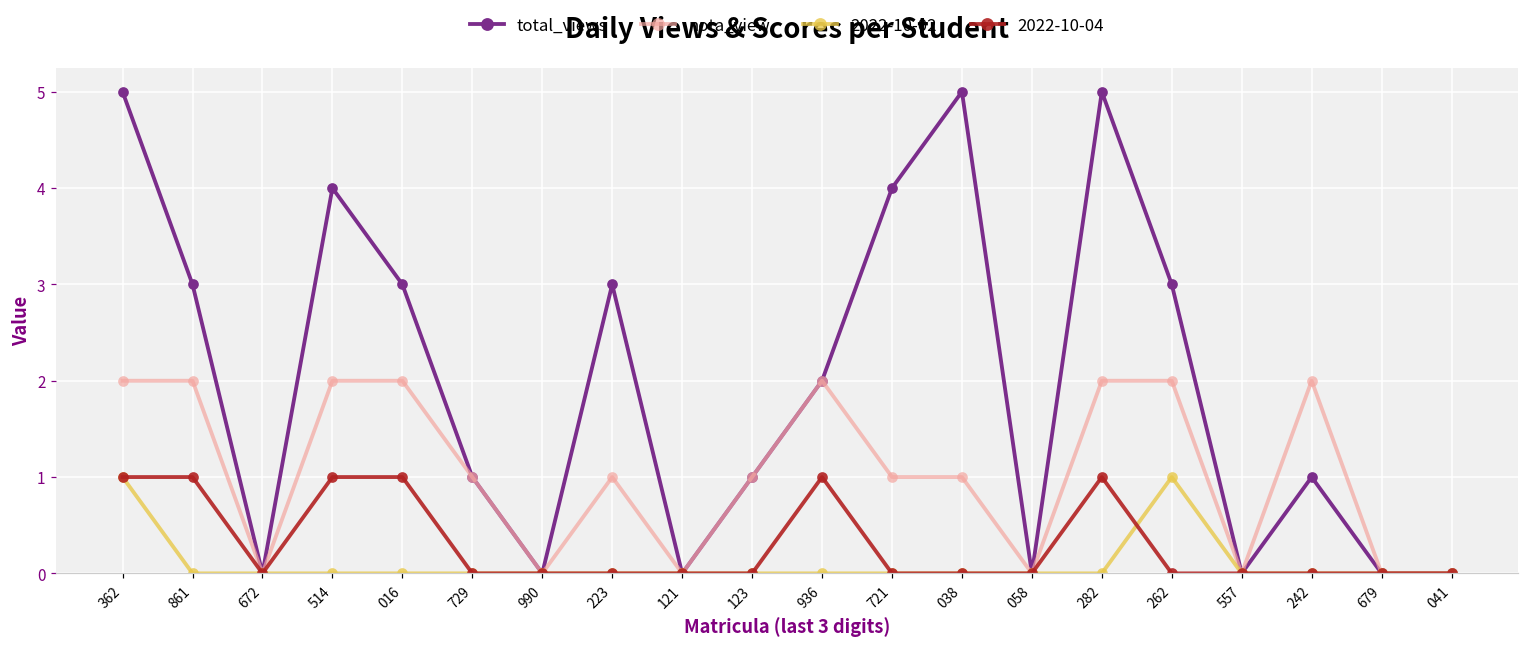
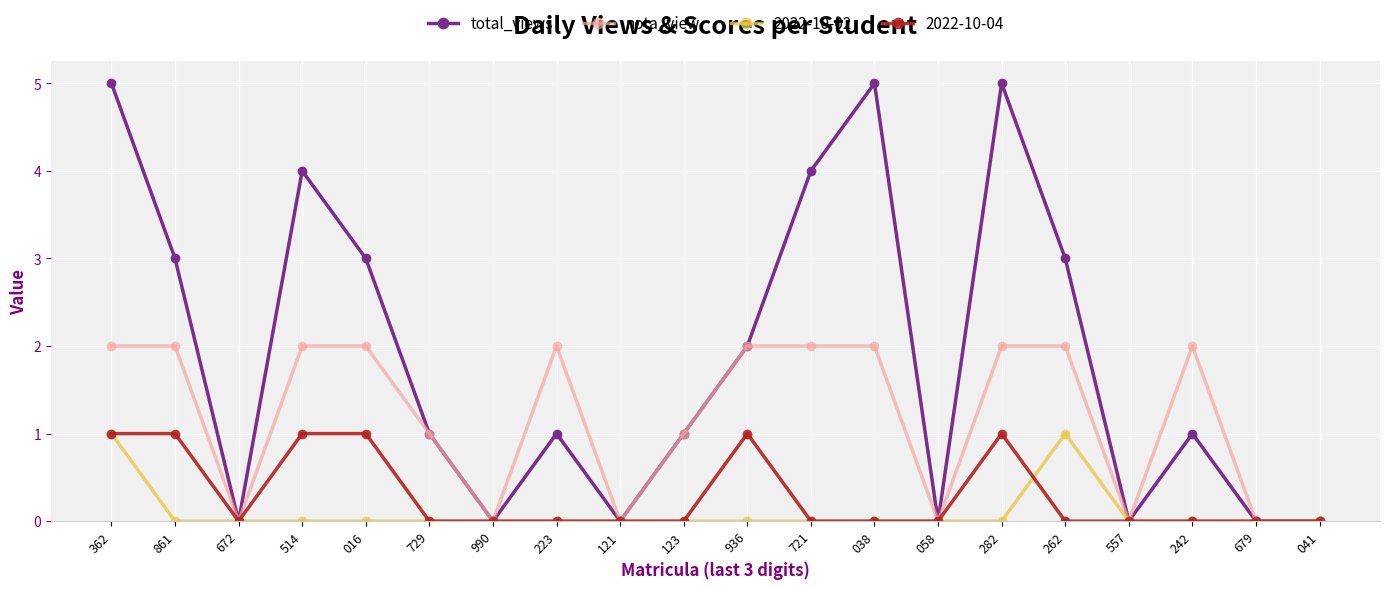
  {
    "total_views": {
      "362": 5,
      "861": 3,
      "514": 4,
      "016": 3,
-     "223": 3,
+     "223": 1,
      "721": 4,
      "038": 5,
      "282": 5,
      "262": 3,
      "242": 1
    },
    "nota_view": {
      "362": 2,
      "861": 2,
      "514": 2,
      "016": 2,
-     "223": 1,
-     "721": 1,
-     "038": 1,
+     "223": 2,
+     "721": 2,
+     "038": 2,
      "282": 2,
      "262": 2,
      "242": 2
    },
    "2022-10-02": {
      "861": 0,
      "514": 0,
      "016": 0,
      "936": 0,
      "282": 0,
      "262": 1
    },
    "2022-10-04": {
      "861": 1,
      "514": 1,
      "016": 1,
      "936": 1,
      "282": 1,
      "262": 0
    }
  }
